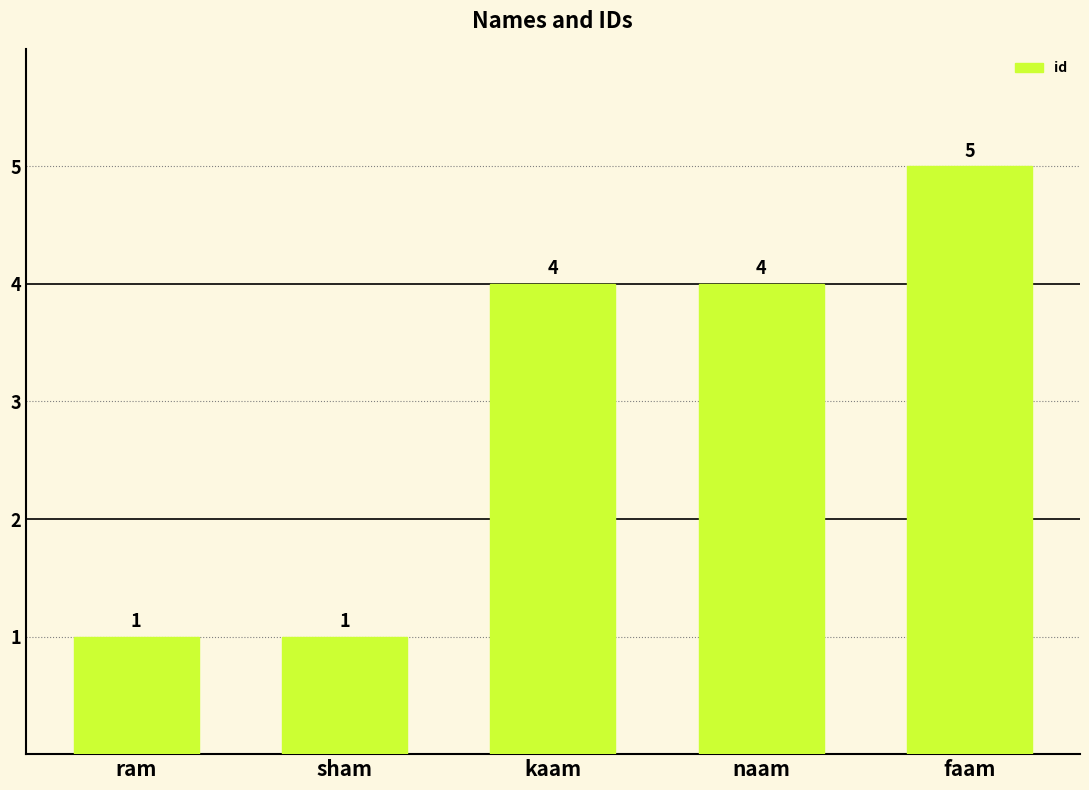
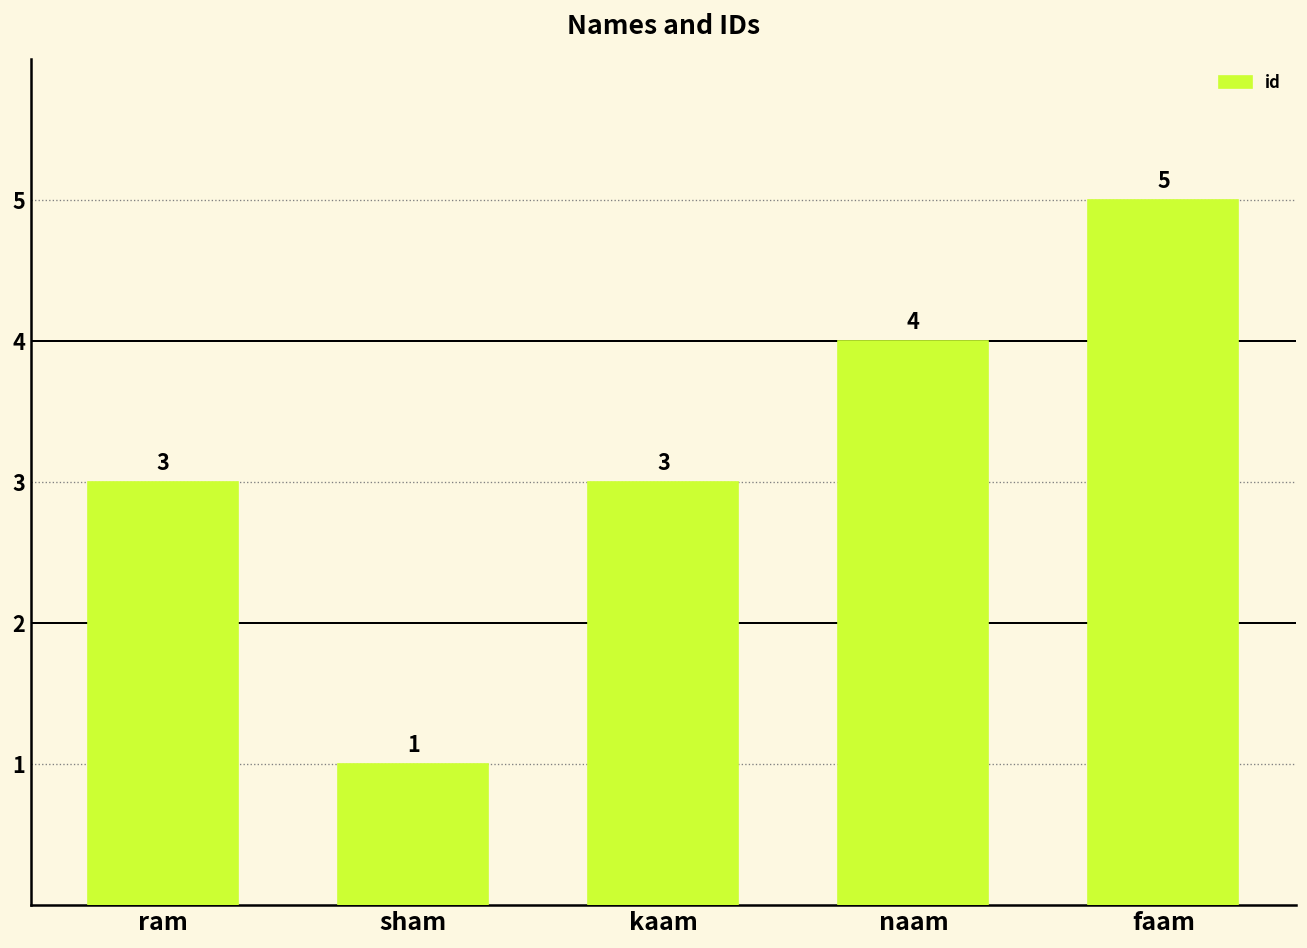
  {
-   "ram": 1,
+   "ram": 3,
    "sham": 1,
-   "kaam": 4,
+   "kaam": 3,
    "naam": 4,
    "faam": 5
  }
